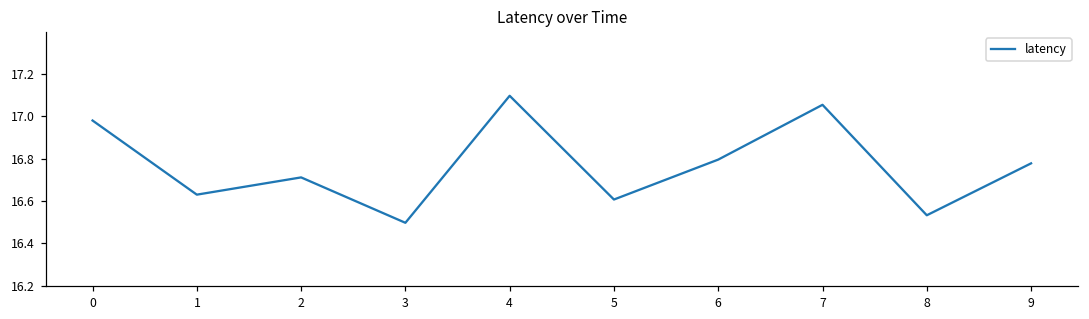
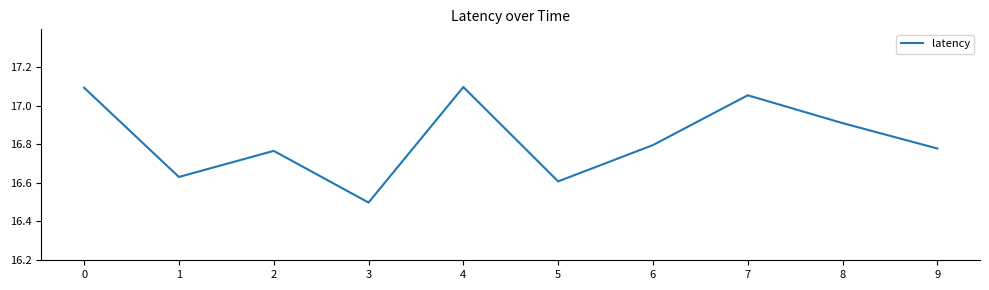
  {
-   "0": 16.98,
+   "0": 17.09,
    "1": 16.63,
-   "2": 16.71,
+   "2": 16.77,
    "3": 16.50,
    "4": 17.10,
    "5": 16.61,
    "6": 16.80,
    "7": 17.06,
-   "8": 16.53,
+   "8": 16.91,
    "9": 16.78
  }
